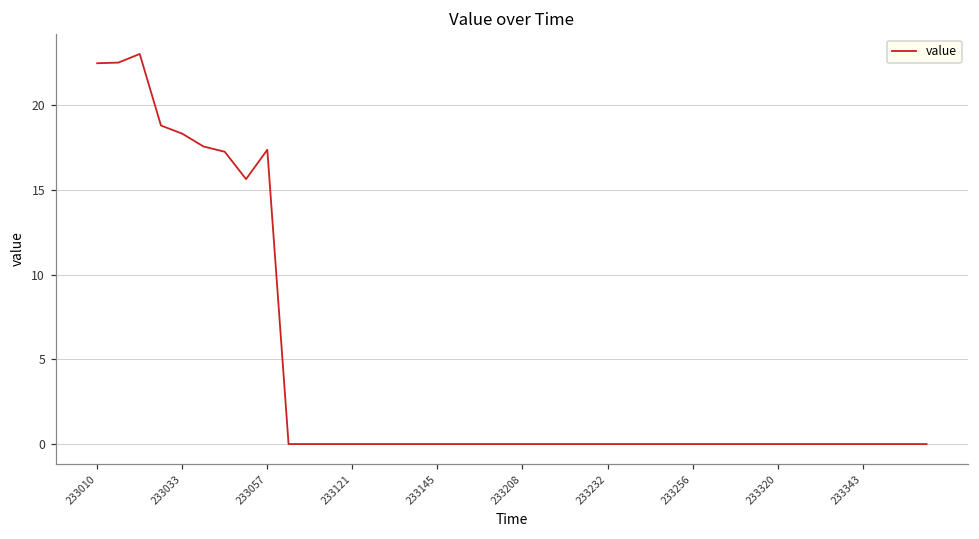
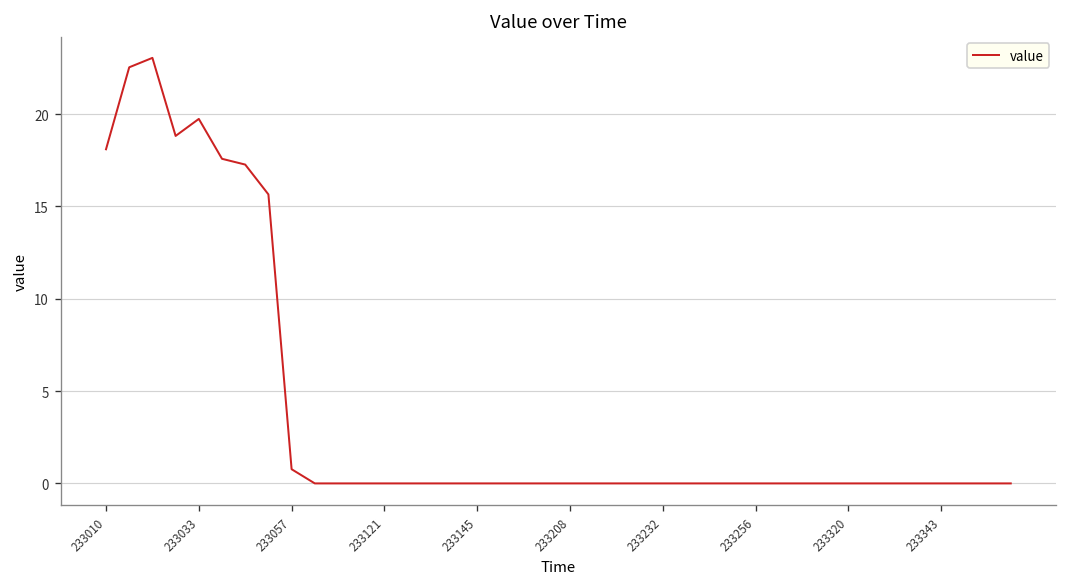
  {
-   "233010": 22.5,
-   "233033": 18.3,
-   "233057": 17.4,
+   "233010": 18.1,
+   "233033": 19.7,
+   "233057": 0.8,
    "233121": 0.0,
    "233145": 0.0,
    "233208": 0.0,
    "233232": 0.0,
    "233256": 0.0,
    "233320": 0.0,
    "233343": 0.0
  }
